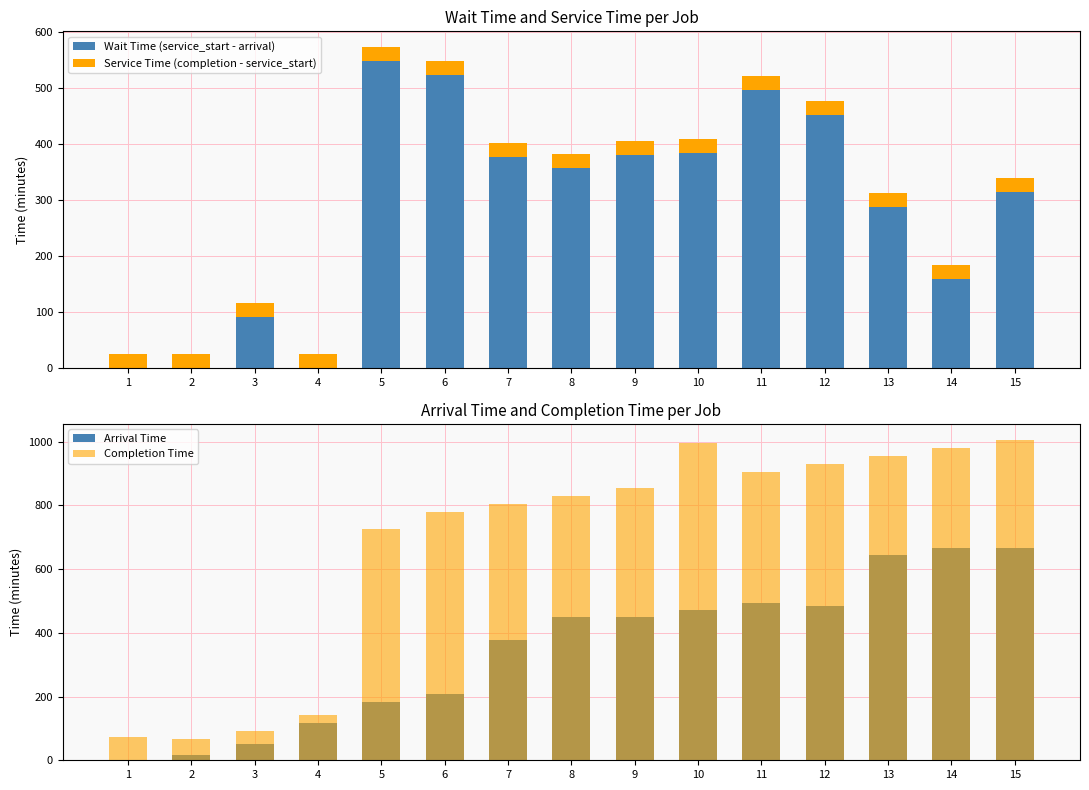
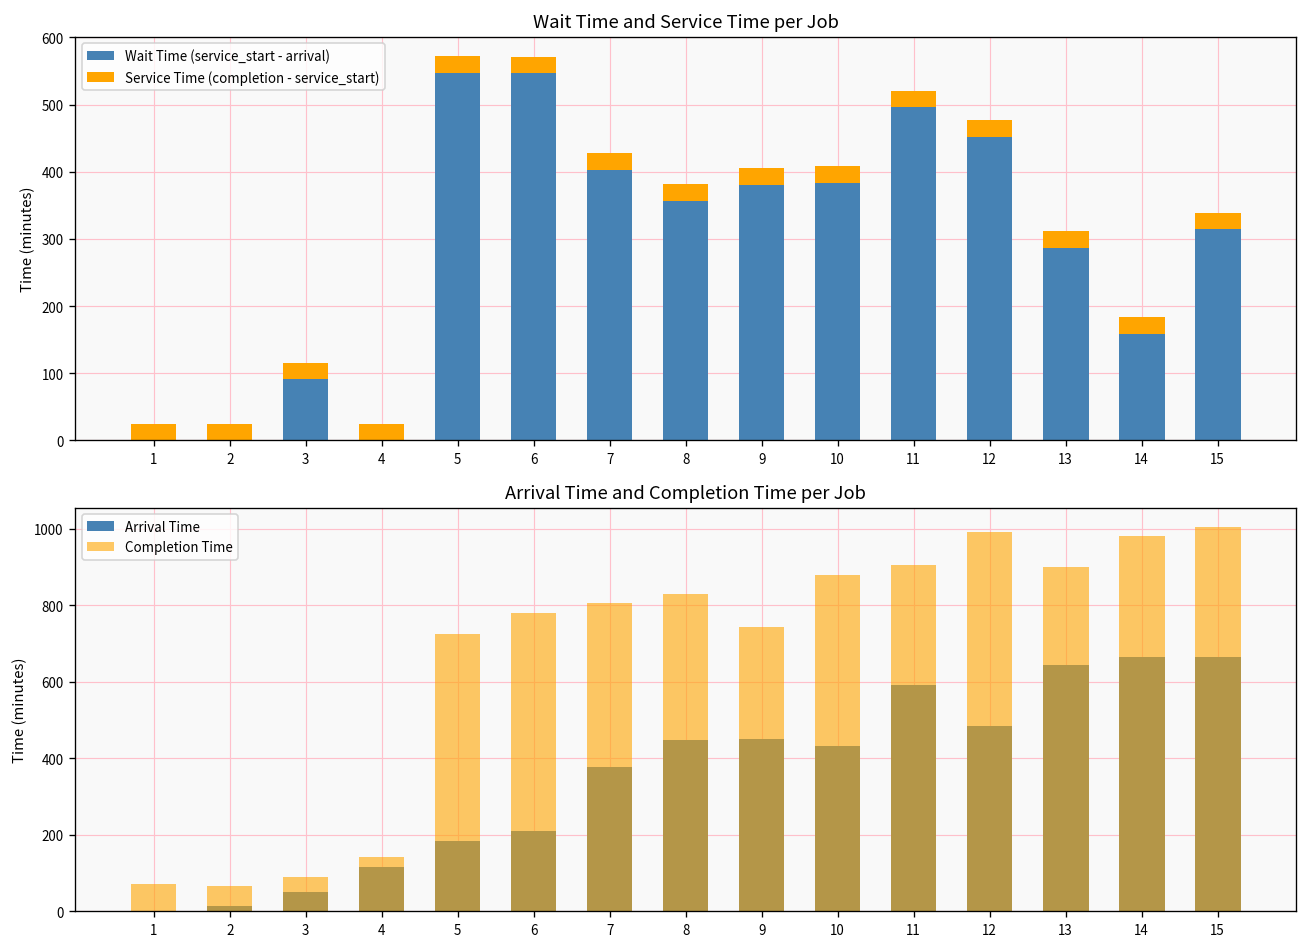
  {
    "Wait Time and Service Time per Job": {
      "Wait Time (service_start - arrival)": {
        "1": 0,
        "2": 0,
        "3": 90,
        "4": 0,
        "5": 550,
-       "6": 520,
-       "7": 380,
+       "6": 550,
+       "7": 400,
        "8": 360,
        "9": 380,
        "10": 380,
        "11": 500,
        "12": 450,
        "13": 290,
        "14": 160,
        "15": 310
      },
      "Service Time (completion - service_start)": {
        "1": 30,
        "2": 30,
        "3": 30,
        "4": 30,
        "5": 30,
        "6": 30,
        "7": 30,
        "8": 30,
        "9": 30,
        "10": 30,
        "11": 30,
        "12": 30,
        "13": 30,
        "14": 30,
        "15": 30
      }
    },
    "Arrival Time and Completion Time per Job": {
      "Arrival Time": {
        "1": 0,
-       "10": 470,
-       "11": 490
+       "10": 430,
+       "11": 590
      },
      "Completion Time": {
        "1": 70,
        "2": 70,
        "3": 90,
        "4": 140,
        "5": 720,
        "6": 780,
        "7": 810,
        "8": 830,
-       "9": 860,
-       "10": 1000,
+       "9": 740,
+       "10": 880,
        "11": 910,
-       "12": 930,
-       "13": 960,
+       "12": 990,
+       "13": 900,
        "14": 980,
        "15": 1010
      }
    }
  }
